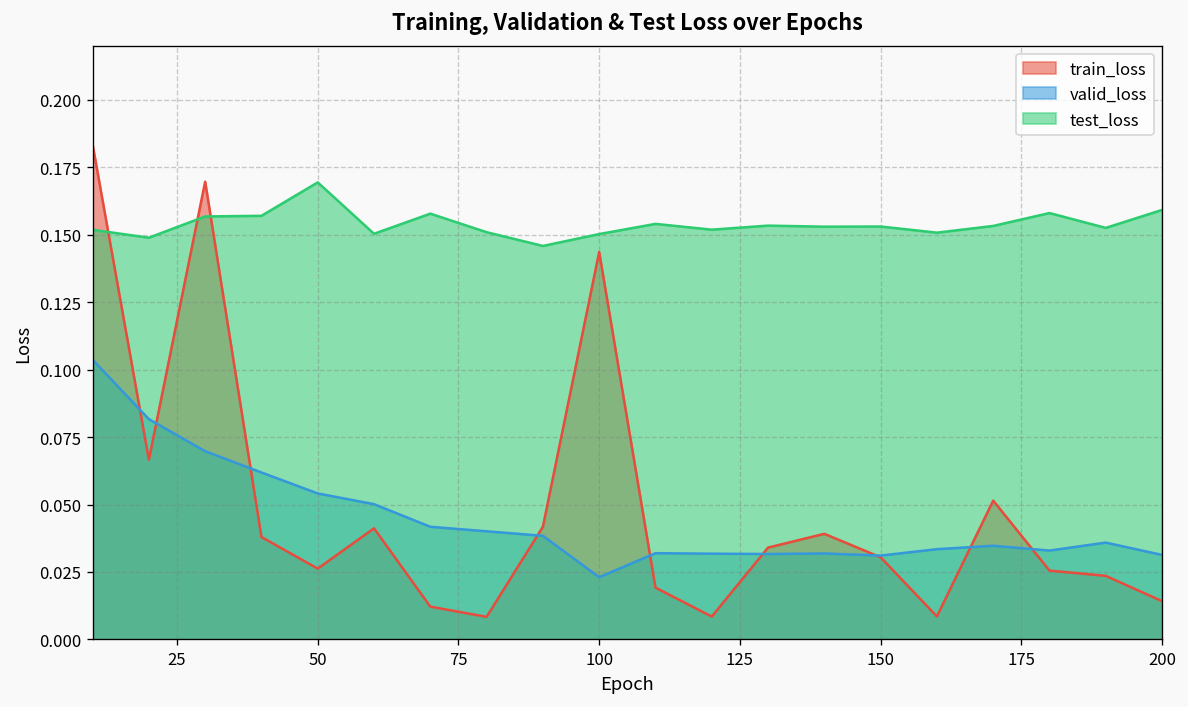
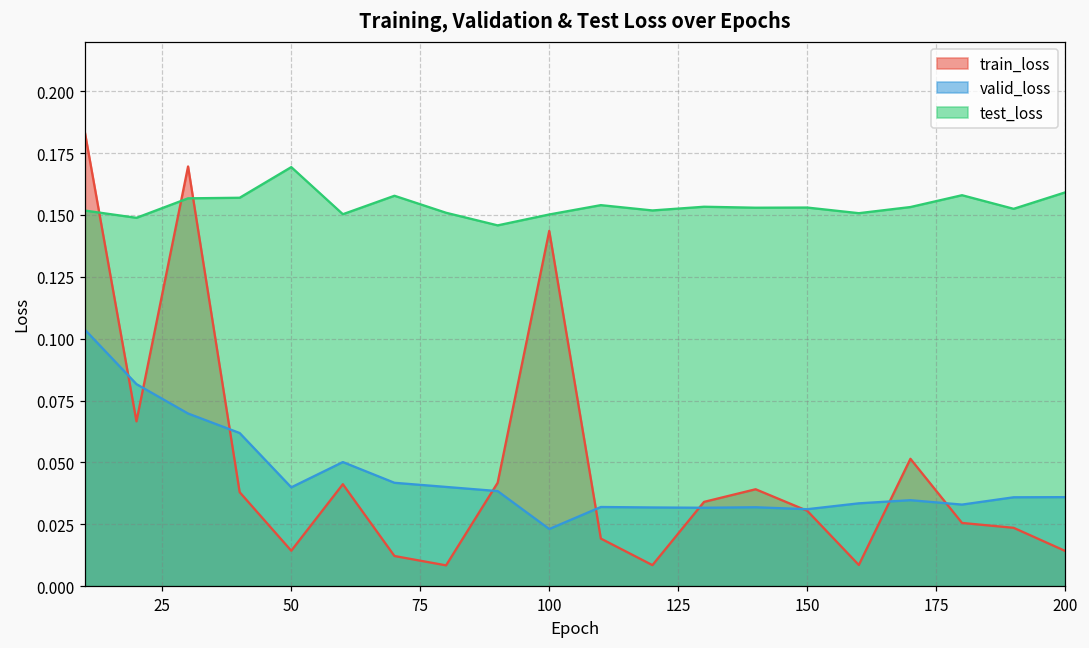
  {
    "train_loss": {
-     "50": 0.026,
+     "50": 0.014,
      "100": 0.144,
      "200": 0.014
    },
    "valid_loss": {
-     "50": 0.054,
+     "50": 0.040,
      "100": 0.023,
-     "200": 0.031
+     "200": 0.036
    },
    "test_loss": {
      "50": 0.169,
      "100": 0.150,
      "150": 0.153,
      "200": 0.159
    }
  }
